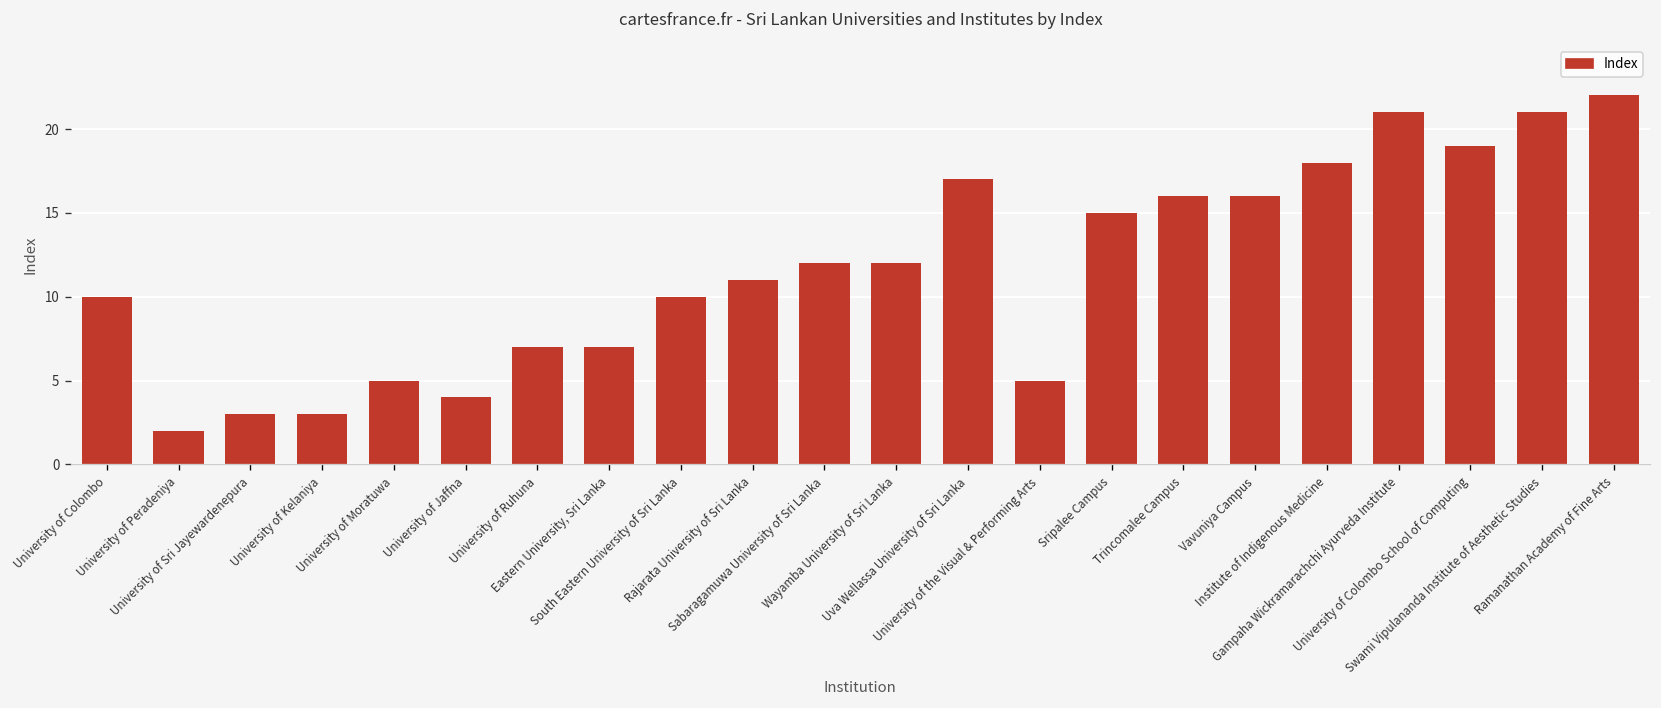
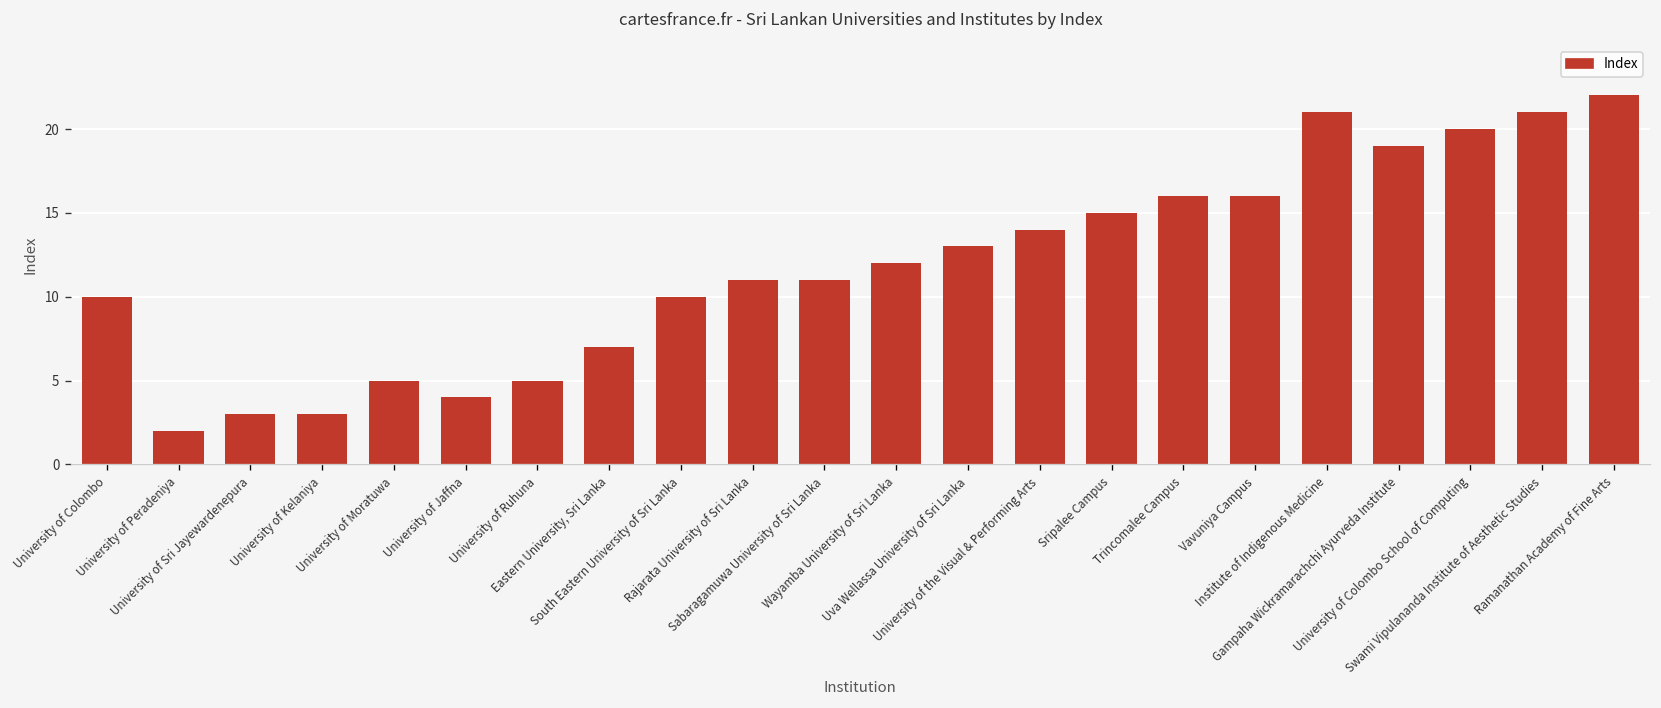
  {
    "University of Colombo": 10,
    "University of Peradeniya": 2,
    "University of Sri Jayewardenepura": 3,
    "University of Kelaniya": 3,
    "University of Moratuwa": 5,
    "University of Jaffna": 4,
-   "University of Ruhuna": 7,
+   "University of Ruhuna": 5,
    "Eastern University, Sri Lanka": 7,
    "South Eastern University of Sri Lanka": 10,
    "Rajarata University of Sri Lanka": 11,
-   "Sabaragamuwa University of Sri Lanka": 12,
+   "Sabaragamuwa University of Sri Lanka": 11,
    "Wayamba University of Sri Lanka": 12,
-   "Uva Wellassa University of Sri Lanka": 17,
-   "University of the Visual & Performing Arts": 5,
+   "Uva Wellassa University of Sri Lanka": 13,
+   "University of the Visual & Performing Arts": 14,
    "Sripalee Campus": 15,
    "Trincomalee Campus": 16,
    "Vavuniya Campus": 16,
-   "Institute of Indigenous Medicine": 18,
-   "Gampaha Wickramarachchi Ayurveda Institute": 21,
-   "University of Colombo School of Computing": 19,
+   "Institute of Indigenous Medicine": 21,
+   "Gampaha Wickramarachchi Ayurveda Institute": 19,
+   "University of Colombo School of Computing": 20,
    "Swami Vipulananda Institute of Aesthetic Studies": 21,
    "Ramanathan Academy of Fine Arts": 22
  }
